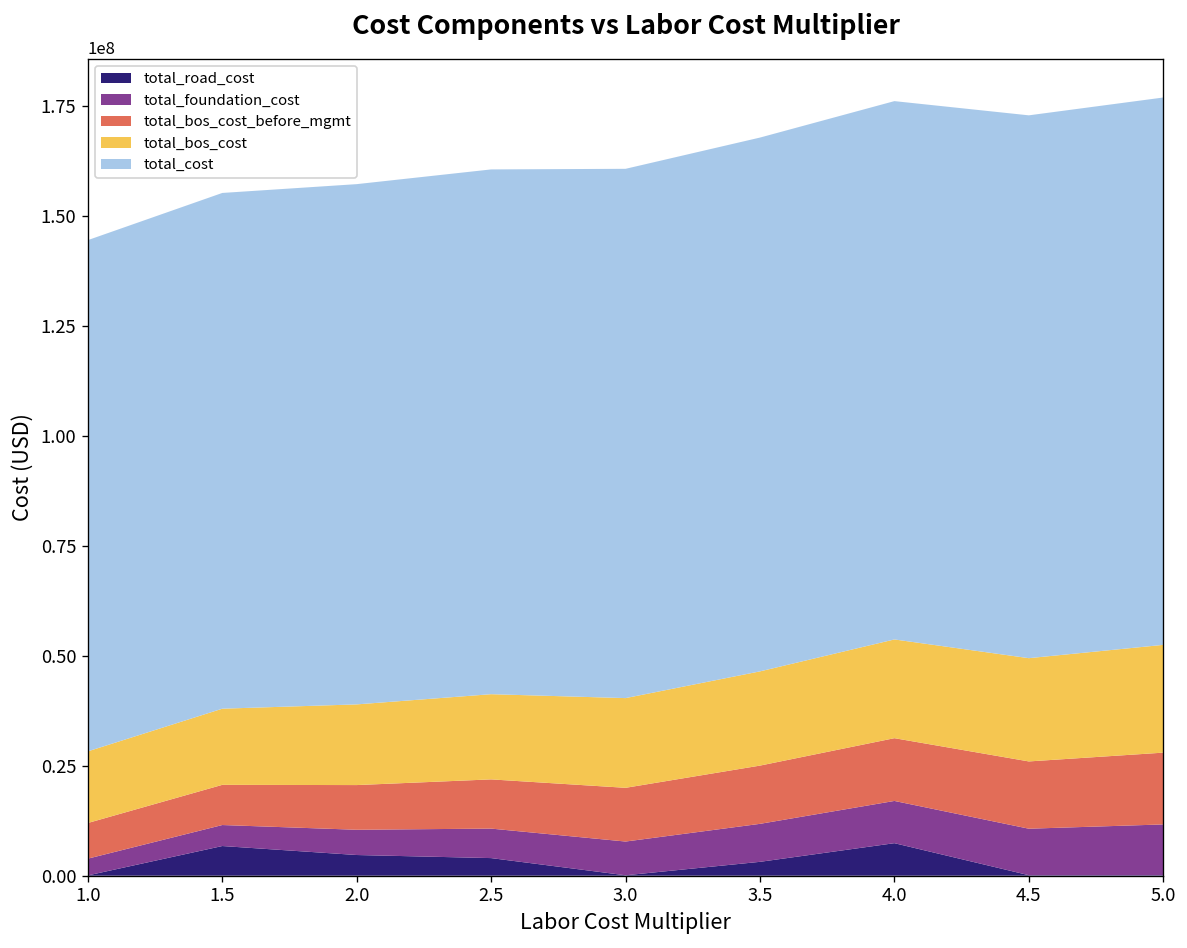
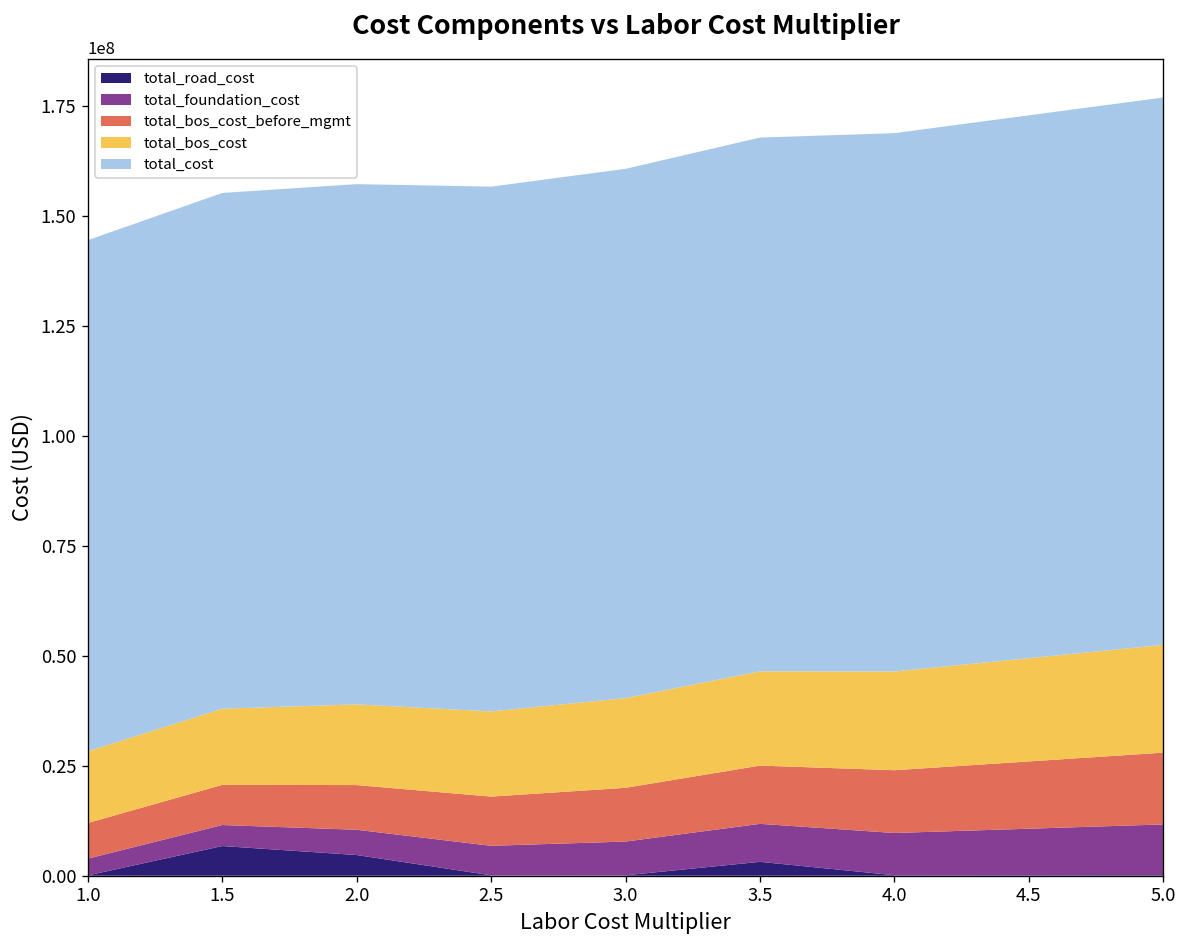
  {
    "total_road_cost": {
      "1.5": 7000000,
      "2.0": 5000000,
-     "2.5": 4000000,
+     "2.5": 0,
      "3.5": 3000000,
-     "4.0": 7000000
+     "4.0": 0
    },
    "total_foundation_cost": {
      "1.0": 4000000,
      "1.5": 5000000,
      "2.0": 6000000,
      "2.5": 7000000,
      "3.0": 8000000,
      "3.5": 9000000,
      "4.0": 10000000,
      "4.5": 11000000,
      "5.0": 12000000
    },
    "total_bos_cost_before_mgmt": {
      "1.0": 8000000,
      "1.5": 9000000,
      "2.0": 10000000,
      "2.5": 11000000,
      "3.0": 12000000,
      "3.5": 13000000,
      "4.0": 14000000,
      "4.5": 15000000,
      "5.0": 16000000
    },
    "total_bos_cost": {
      "1.0": 16000000,
      "1.5": 17000000,
      "2.0": 18000000,
      "2.5": 19000000,
      "3.0": 20000000,
      "3.5": 21000000,
      "4.0": 22000000,
      "4.5": 23000000,
      "5.0": 25000000
    },
    "total_cost": {
      "1.0": 116000000,
      "1.5": 117000000,
      "2.5": 119000000,
      "3.0": 120000000,
      "3.5": 121000000,
      "4.0": 122000000,
      "4.5": 123000000,
      "5.0": 125000000
    }
  }
